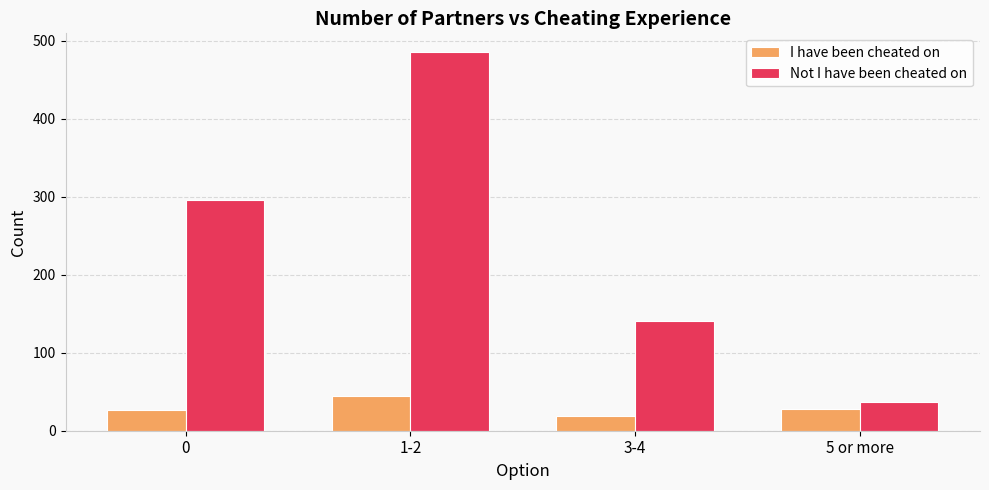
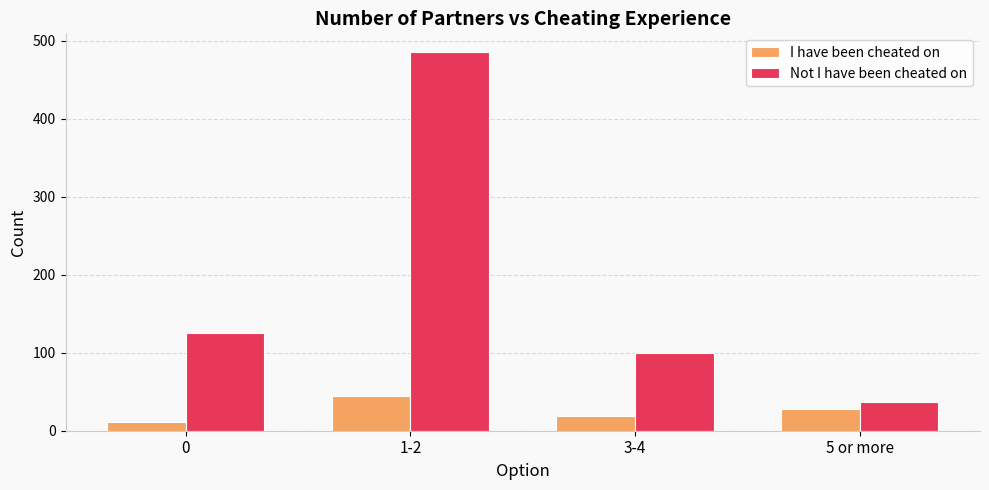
  {
    "I have been cheated on": {
-     "0": 30,
+     "0": 10,
      "1-2": 50,
      "3-4": 20,
      "5 or more": 30
    },
    "Not I have been cheated on": {
-     "0": 300,
+     "0": 130,
      "1-2": 490,
-     "3-4": 140,
+     "3-4": 100,
      "5 or more": 40
    }
  }
